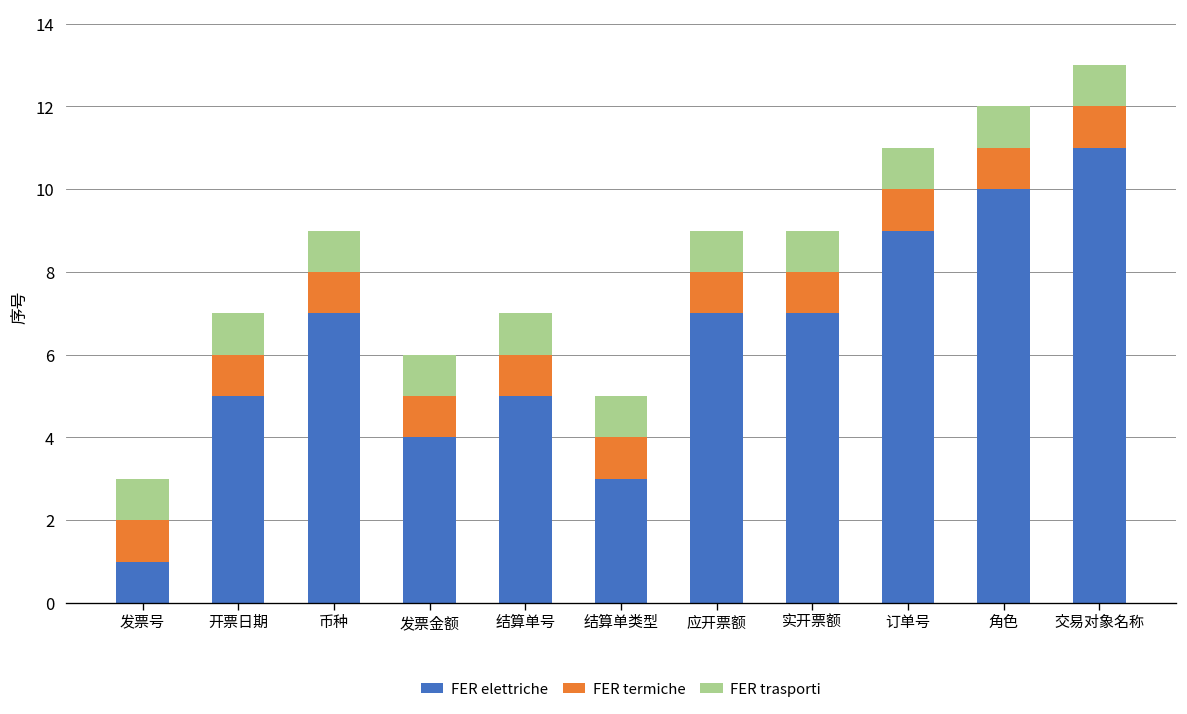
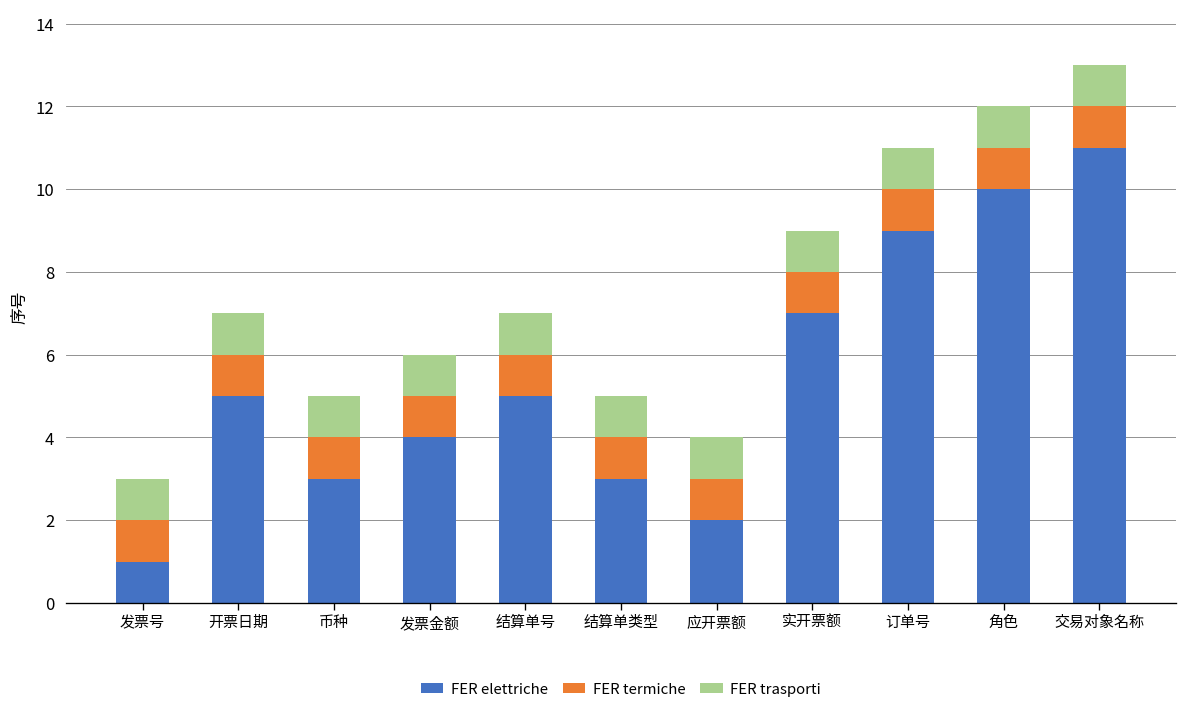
  {
    "FER elettriche": {
      "发票号": 1,
      "开票日期": 5,
-     "币种": 7,
+     "币种": 3,
      "发票金额": 4,
      "结算单号": 5,
      "结算单类型": 3,
-     "应开票额": 7,
+     "应开票额": 2,
      "实开票额": 7,
      "订单号": 9,
      "角色": 10,
      "交易对象名称": 11
    },
    "FER termiche": {
      "发票号": 1,
      "开票日期": 1,
      "币种": 1,
      "发票金额": 1,
      "结算单号": 1,
      "结算单类型": 1,
      "应开票额": 1,
      "实开票额": 1,
      "订单号": 1,
      "角色": 1,
      "交易对象名称": 1
    },
    "FER trasporti": {
      "发票号": 1,
      "开票日期": 1,
      "币种": 1,
      "发票金额": 1,
      "结算单号": 1,
      "结算单类型": 1,
      "应开票额": 1,
      "实开票额": 1,
      "订单号": 1,
      "角色": 1,
      "交易对象名称": 1
    }
  }
